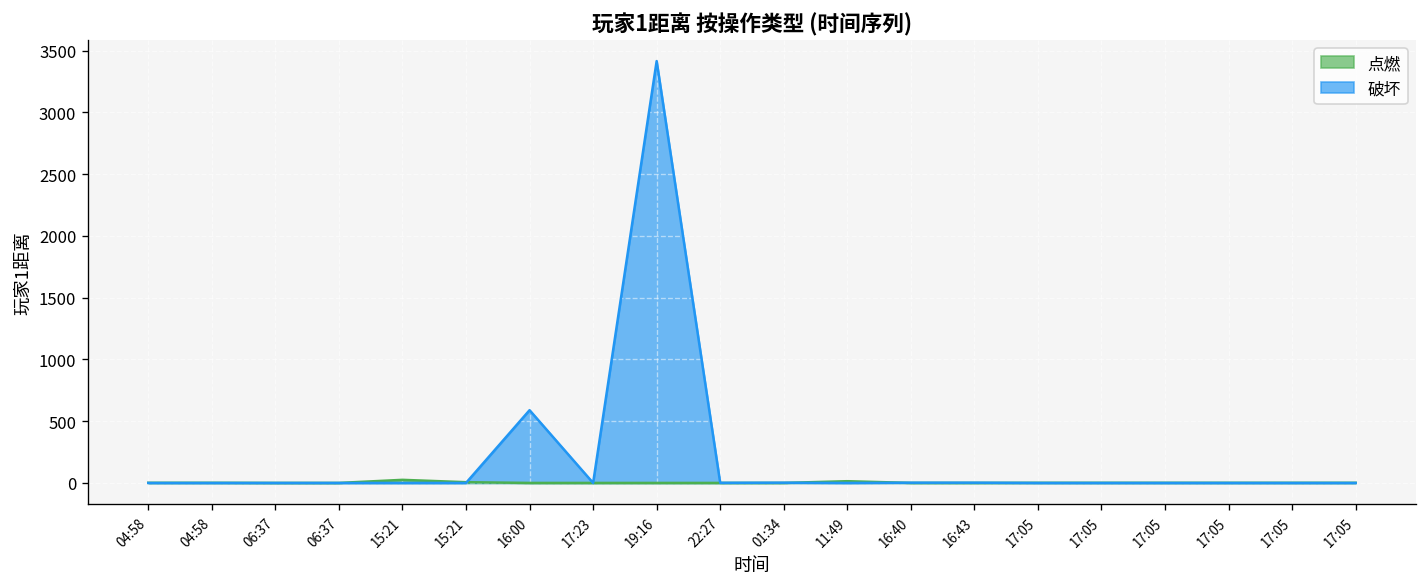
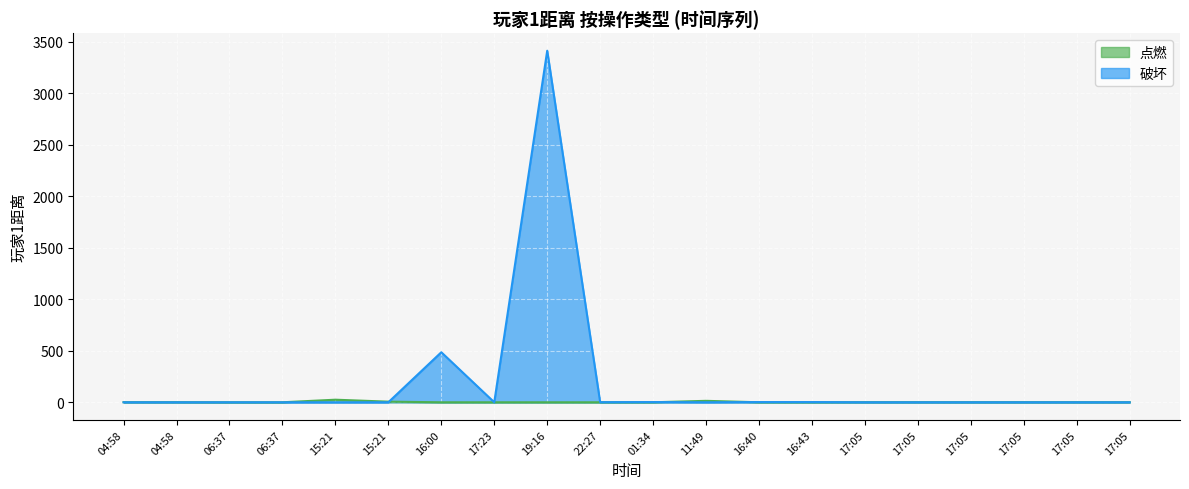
  {
    "点燃": {
      "16:00": 0,
      "19:16": 0
    },
    "破坏": {
-     "16:00": 590,
+     "16:00": 490,
      "19:16": 3420
    }
  }
